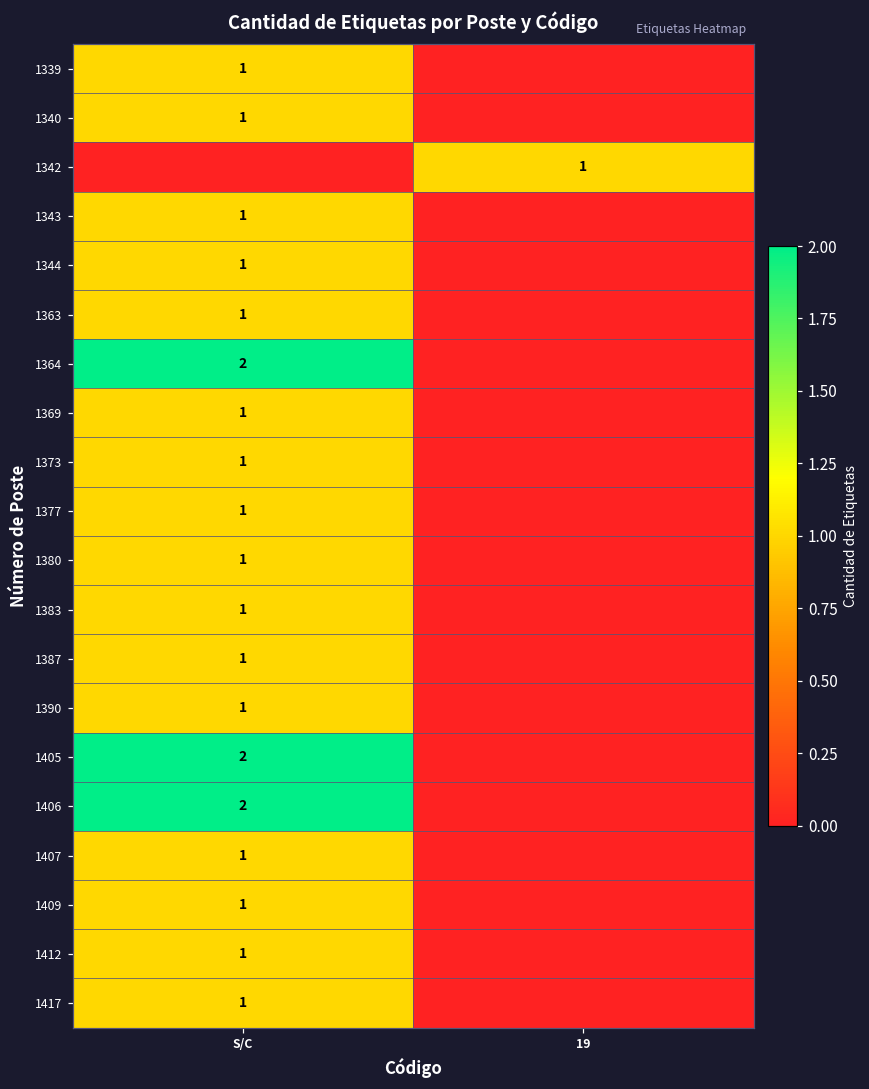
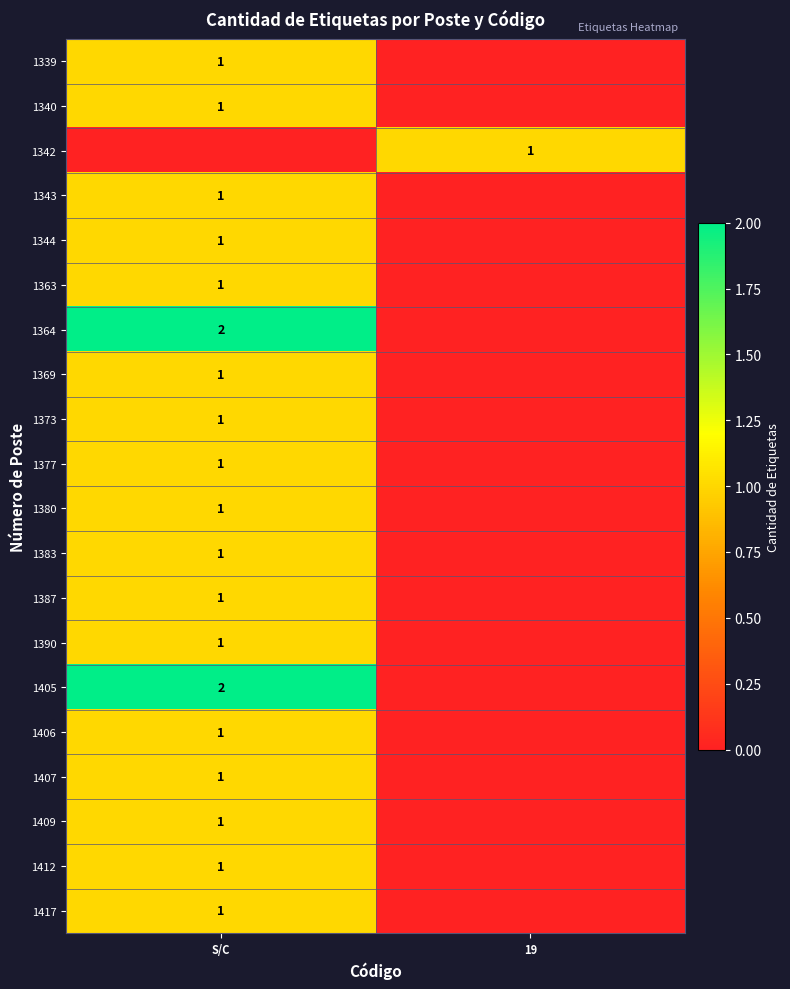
  {
    "1339": {
      "S/C": 1
    },
    "1340": {
      "S/C": 1
    },
    "1342": {
      "19": 1
    },
    "1343": {
      "S/C": 1
    },
    "1344": {
      "S/C": 1
    },
    "1363": {
      "S/C": 1
    },
    "1364": {
      "S/C": 2
    },
    "1369": {
      "S/C": 1
    },
    "1373": {
      "S/C": 1
    },
    "1377": {
      "S/C": 1
    },
    "1380": {
      "S/C": 1
    },
    "1383": {
      "S/C": 1
    },
    "1387": {
      "S/C": 1
    },
    "1390": {
      "S/C": 1
    },
    "1405": {
      "S/C": 2
    },
    "1406": {
-     "S/C": 2
+     "S/C": 1
    },
    "1407": {
      "S/C": 1
    },
    "1409": {
      "S/C": 1
    },
    "1412": {
      "S/C": 1
    },
    "1417": {
      "S/C": 1
    }
  }
